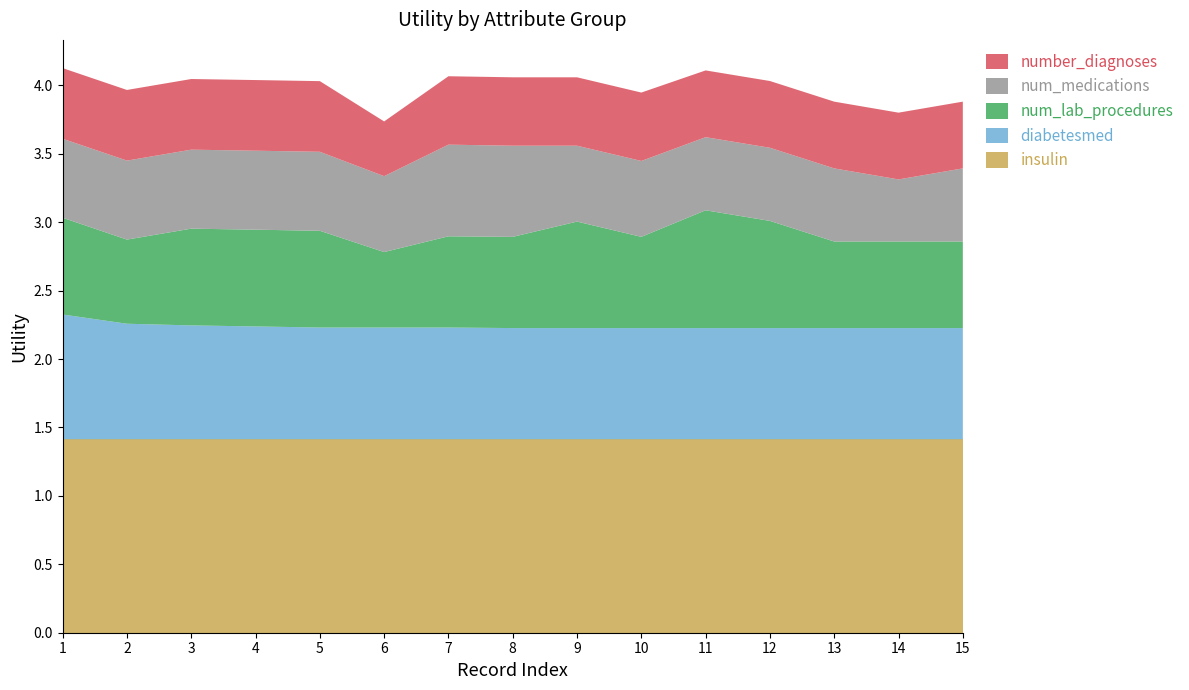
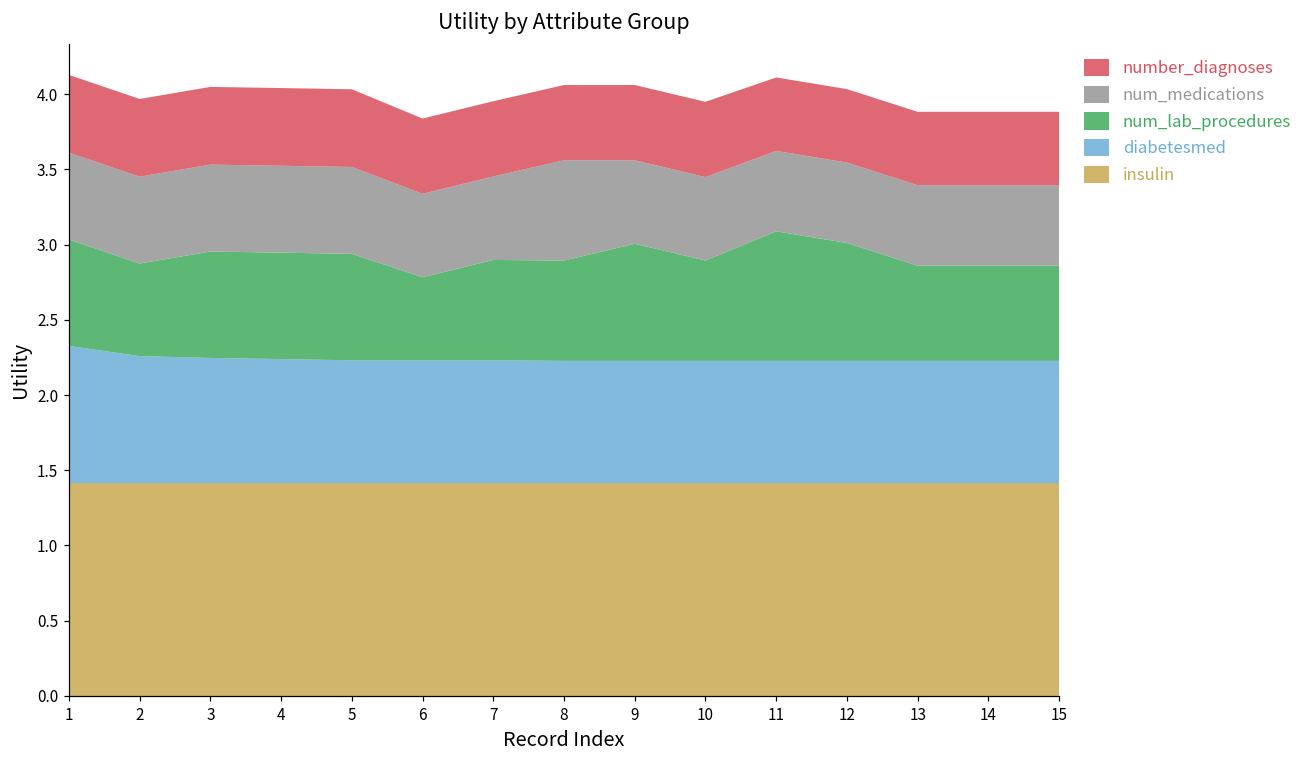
  {
    "insulin": {
      "1": 1.41,
      "2": 1.41,
      "3": 1.41,
      "4": 1.41,
      "5": 1.41,
      "6": 1.41,
      "7": 1.41,
      "8": 1.41,
      "9": 1.41,
      "10": 1.41,
      "11": 1.41,
      "12": 1.41,
      "13": 1.41,
      "14": 1.41,
      "15": 1.41
    },
    "diabetesmed": {
      "1": 0.91,
      "2": 0.84,
      "3": 0.83,
      "4": 0.82,
      "5": 0.82,
      "6": 0.82,
      "7": 0.82,
      "8": 0.81,
      "9": 0.81,
      "10": 0.81,
      "11": 0.81,
      "12": 0.81,
      "13": 0.81,
      "14": 0.81,
      "15": 0.81
    },
    "num_lab_procedures": {
      "1": 0.71,
      "2": 0.61,
      "3": 0.71,
      "4": 0.71,
      "5": 0.71,
      "6": 0.55,
      "7": 0.67,
      "8": 0.67,
      "9": 0.78,
      "10": 0.67,
      "11": 0.86,
      "12": 0.78,
      "13": 0.63,
      "14": 0.63,
      "15": 0.63
    },
    "num_medications": {
      "1": 0.58,
      "2": 0.58,
      "3": 0.58,
      "4": 0.58,
      "5": 0.58,
      "6": 0.55,
-     "7": 0.67,
+     "7": 0.55,
      "8": 0.67,
      "9": 0.55,
      "10": 0.55,
      "11": 0.53,
      "12": 0.53,
      "13": 0.53,
-     "14": 0.45,
+     "14": 0.53,
      "15": 0.53
    },
    "number_diagnoses": {
      "1": 0.5,
      "2": 0.5,
      "3": 0.5,
      "4": 0.5,
      "5": 0.5,
-     "6": 0.4,
+     "6": 0.5,
      "7": 0.5,
      "8": 0.5,
      "9": 0.5,
      "10": 0.5,
      "11": 0.5,
      "12": 0.5,
      "13": 0.5,
      "14": 0.5,
      "15": 0.5
    }
  }
